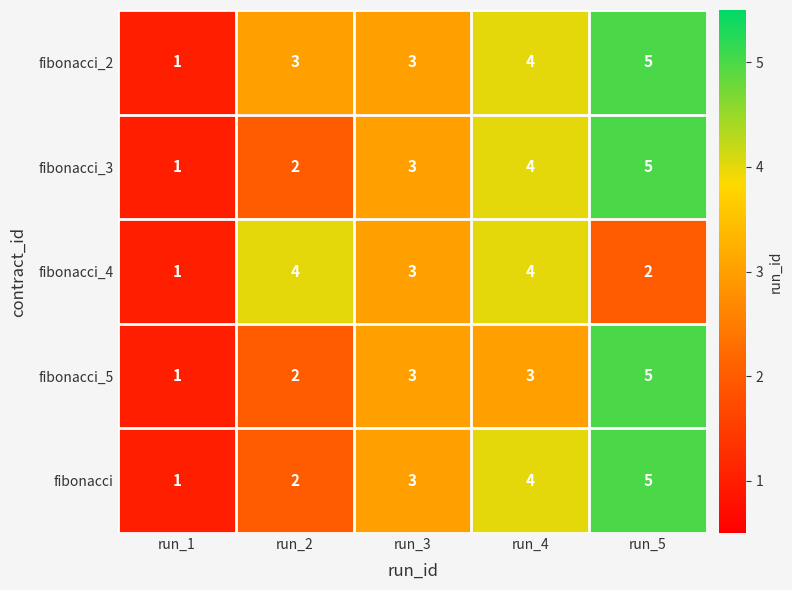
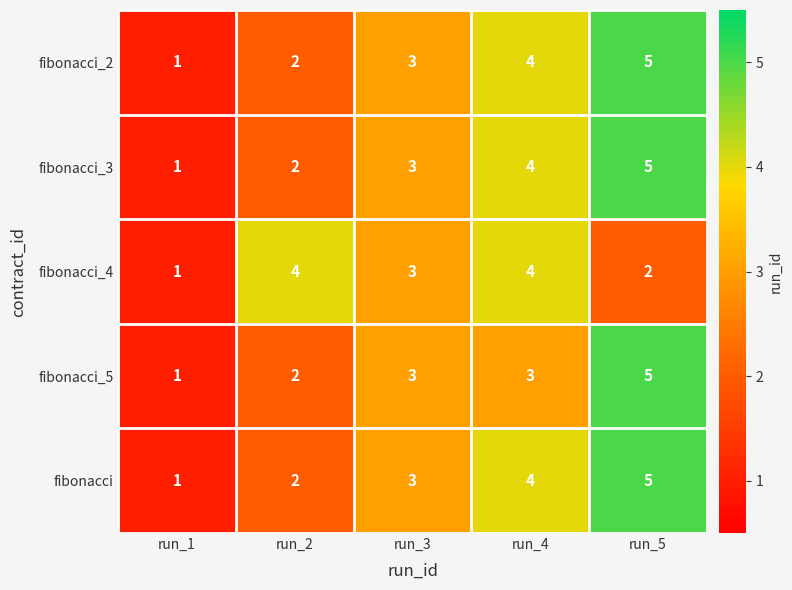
  {
    "fibonacci_2": {
      "run_1": 1,
-     "run_2": 3,
+     "run_2": 2,
      "run_3": 3,
      "run_4": 4,
      "run_5": 5
    },
    "fibonacci_3": {
      "run_1": 1,
      "run_2": 2,
      "run_3": 3,
      "run_4": 4,
      "run_5": 5
    },
    "fibonacci_4": {
      "run_1": 1,
      "run_2": 4,
      "run_3": 3,
      "run_4": 4,
      "run_5": 2
    },
    "fibonacci_5": {
      "run_1": 1,
      "run_2": 2,
      "run_3": 3,
      "run_4": 3,
      "run_5": 5
    },
    "fibonacci": {
      "run_1": 1,
      "run_2": 2,
      "run_3": 3,
      "run_4": 4,
      "run_5": 5
    }
  }
